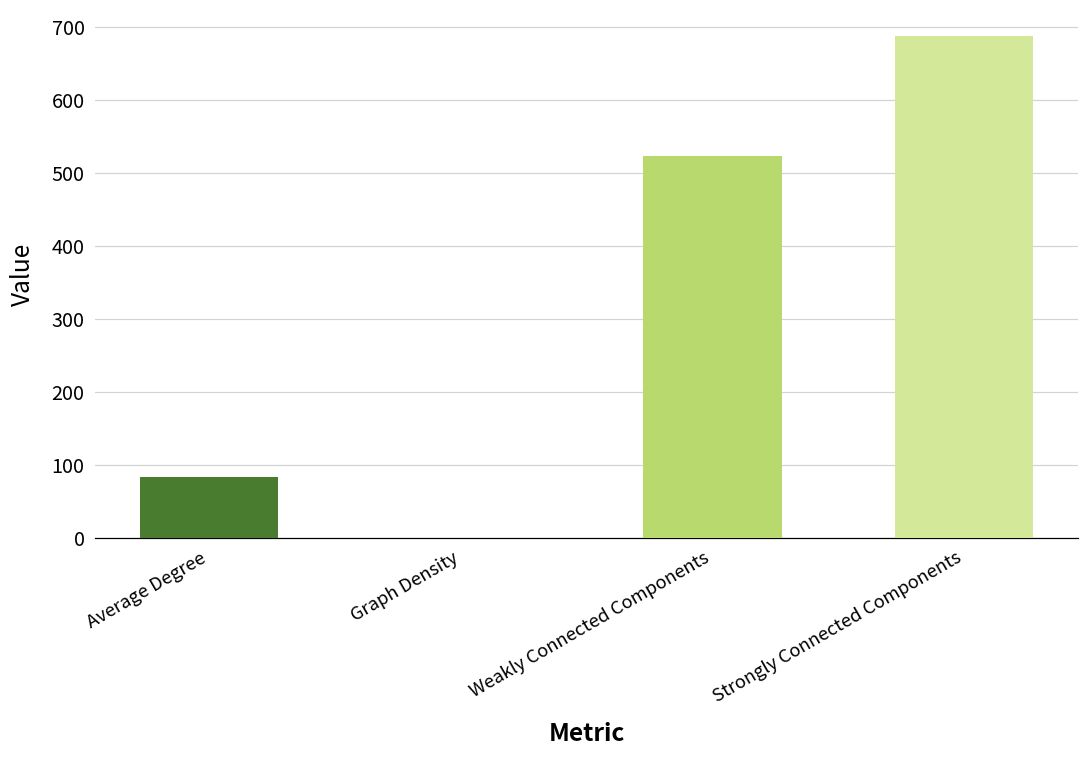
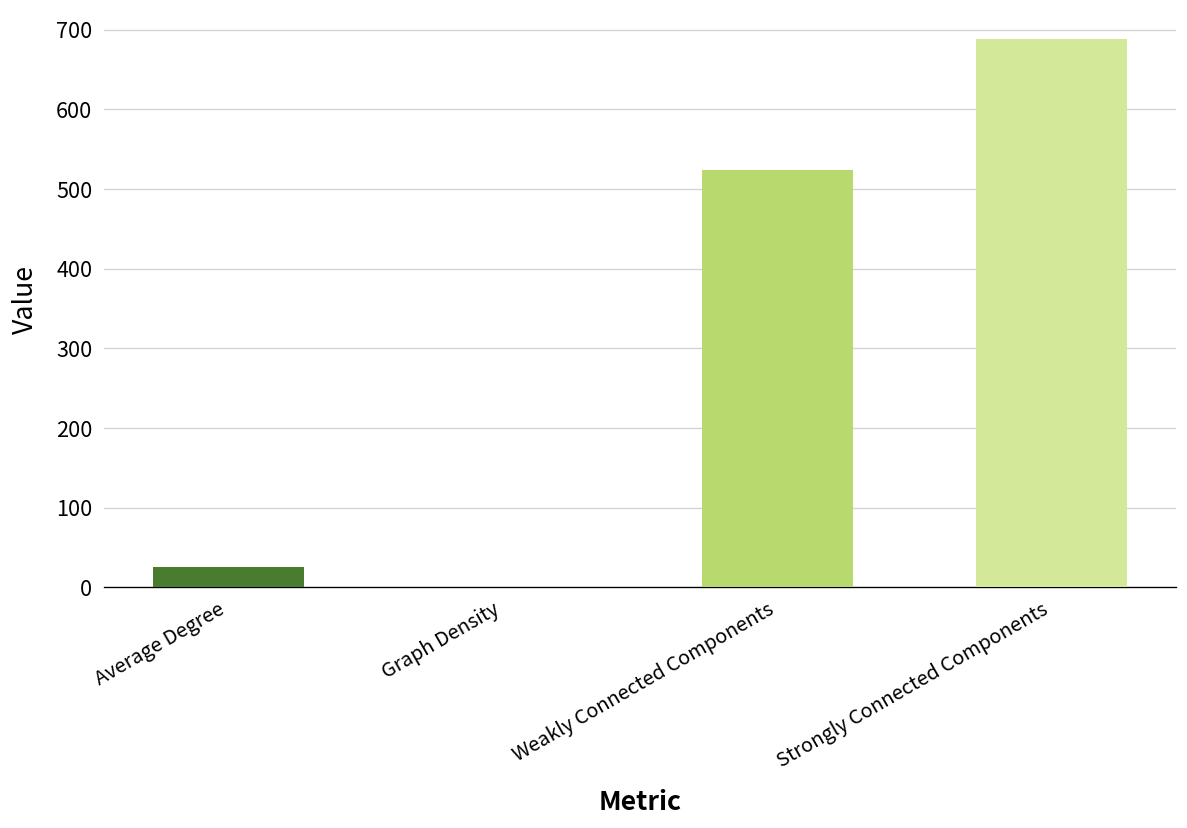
  {
-   "Average Degree": 80,
+   "Average Degree": 30,
    "Weakly Connected Components": 520,
    "Strongly Connected Components": 690
  }
